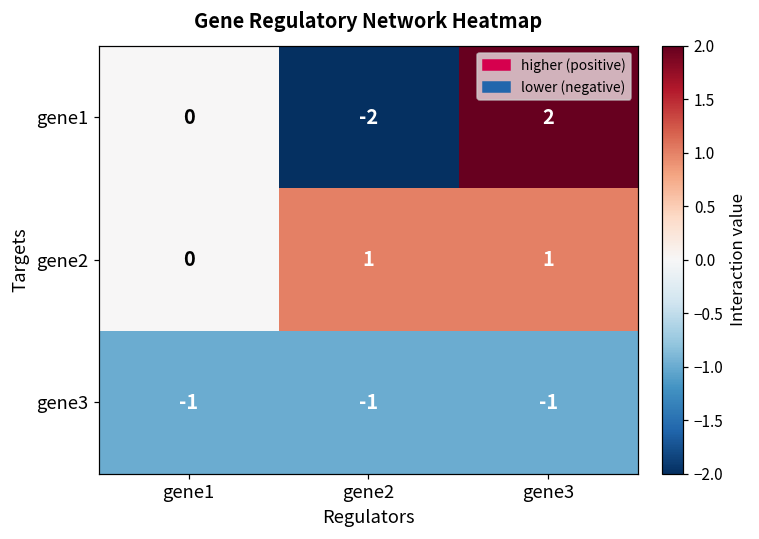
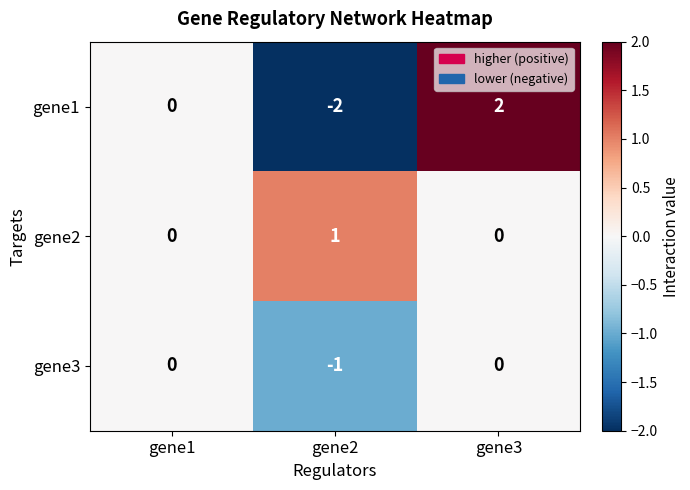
  {
    "gene1": {
      "gene1": 0,
      "gene2": -2,
      "gene3": 2
    },
    "gene2": {
      "gene1": 0,
      "gene2": 1,
-     "gene3": 1
+     "gene3": 0
    },
    "gene3": {
-     "gene1": -1,
+     "gene1": 0,
      "gene2": -1,
-     "gene3": -1
+     "gene3": 0
    }
  }
